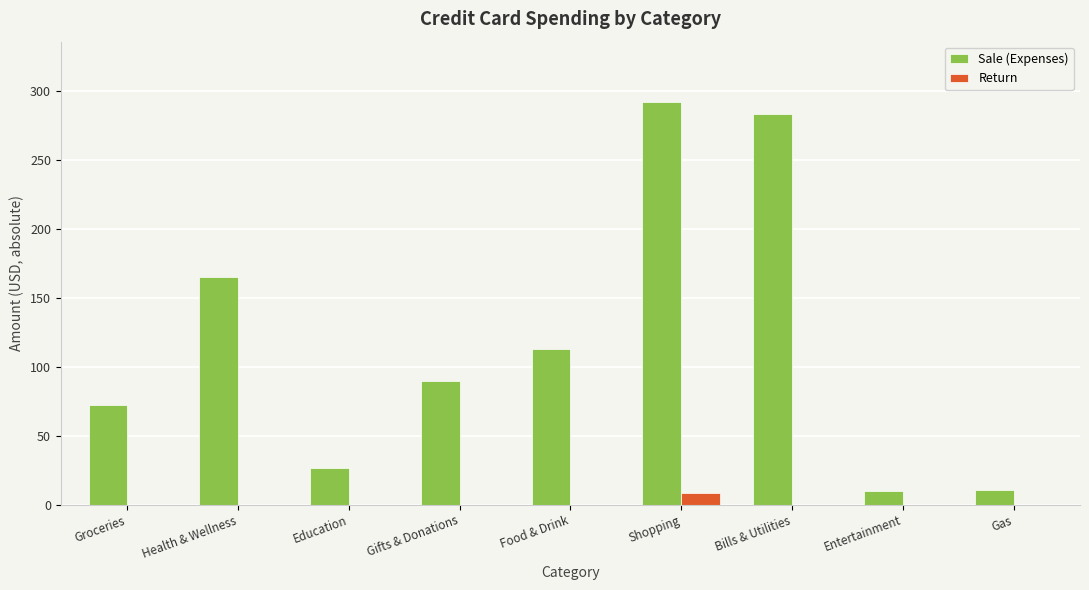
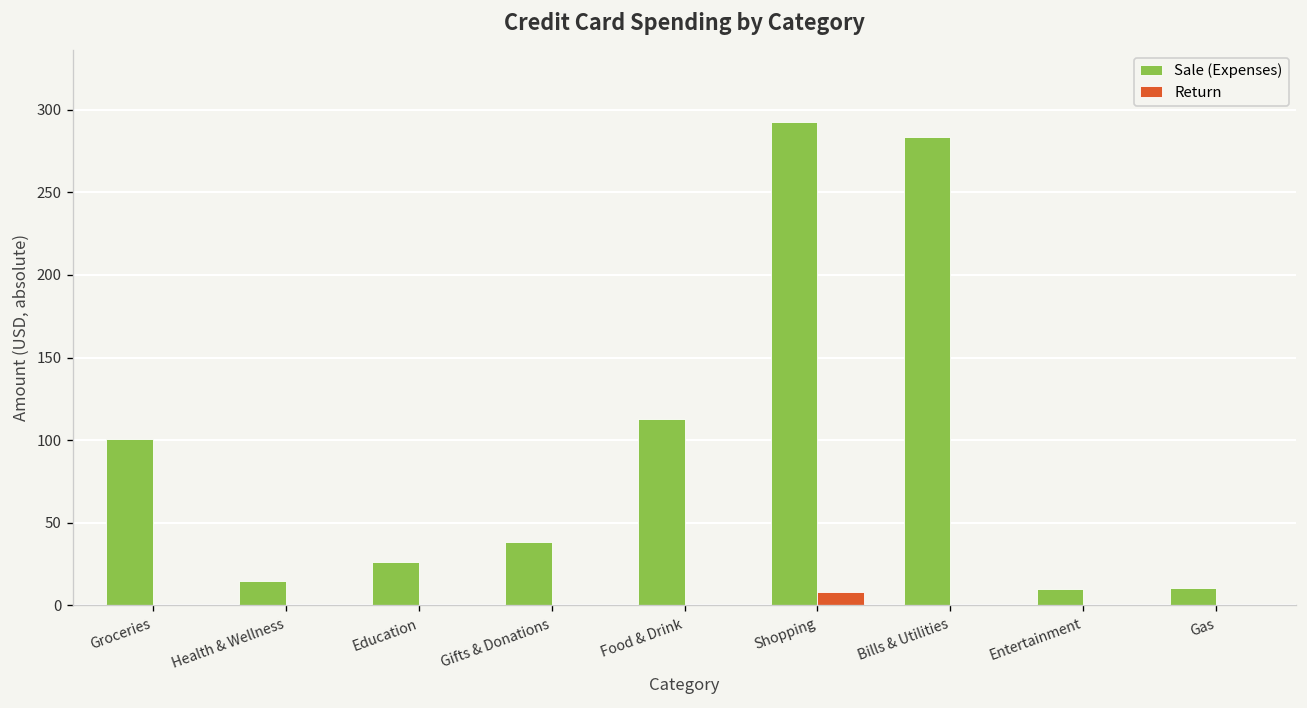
  {
    "Sale (Expenses)": {
-     "Groceries": 72,
-     "Health & Wellness": 165,
+     "Groceries": 100,
+     "Health & Wellness": 15,
      "Education": 26,
-     "Gifts & Donations": 90,
+     "Gifts & Donations": 38,
      "Food & Drink": 113,
      "Shopping": 292,
      "Bills & Utilities": 283,
      "Entertainment": 10,
      "Gas": 10
    },
    "Return": {
      "Groceries": 0,
      "Health & Wellness": 0,
      "Education": 0,
      "Gifts & Donations": 0,
      "Food & Drink": 0,
      "Shopping": 8,
      "Bills & Utilities": 0,
      "Entertainment": 0,
      "Gas": 0
    }
  }
